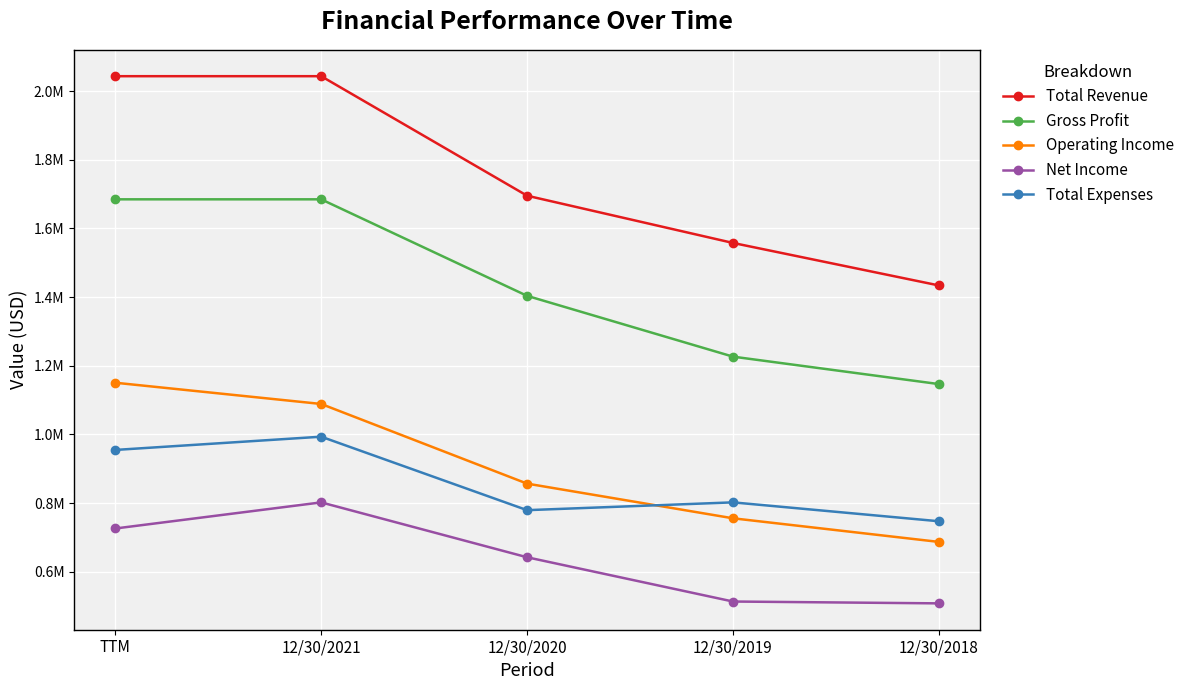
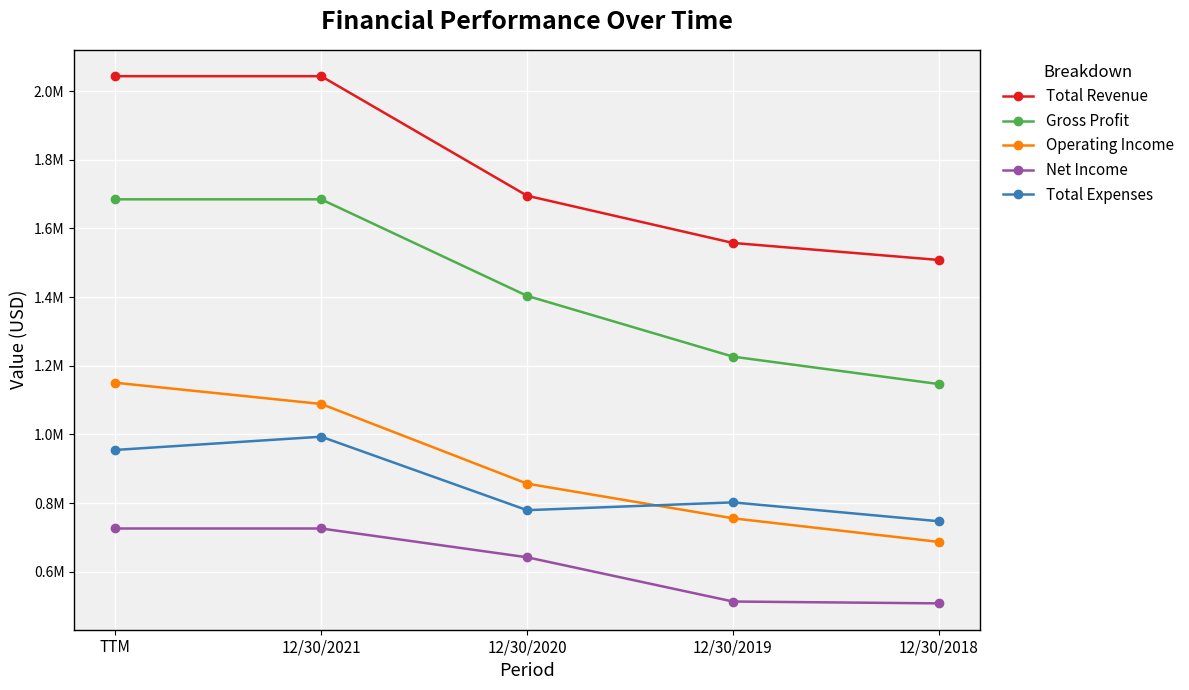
  {
    "Total Revenue": {
      "TTM": 2040000,
      "12/30/2021": 2040000,
      "12/30/2020": 1700000,
      "12/30/2019": 1560000,
-     "12/30/2018": 1430000
+     "12/30/2018": 1510000
    },
    "Gross Profit": {
      "TTM": 1680000,
      "12/30/2021": 1680000,
      "12/30/2020": 1400000,
      "12/30/2019": 1230000,
      "12/30/2018": 1150000
    },
    "Operating Income": {
      "TTM": 1150000,
      "12/30/2021": 1090000,
      "12/30/2020": 860000,
      "12/30/2019": 760000,
      "12/30/2018": 690000
    },
    "Net Income": {
      "TTM": 730000,
-     "12/30/2021": 800000,
+     "12/30/2021": 730000,
      "12/30/2020": 640000,
      "12/30/2019": 510000,
      "12/30/2018": 510000
    },
    "Total Expenses": {
      "TTM": 950000,
      "12/30/2021": 990000,
      "12/30/2020": 780000,
      "12/30/2019": 800000,
      "12/30/2018": 750000
    }
  }
